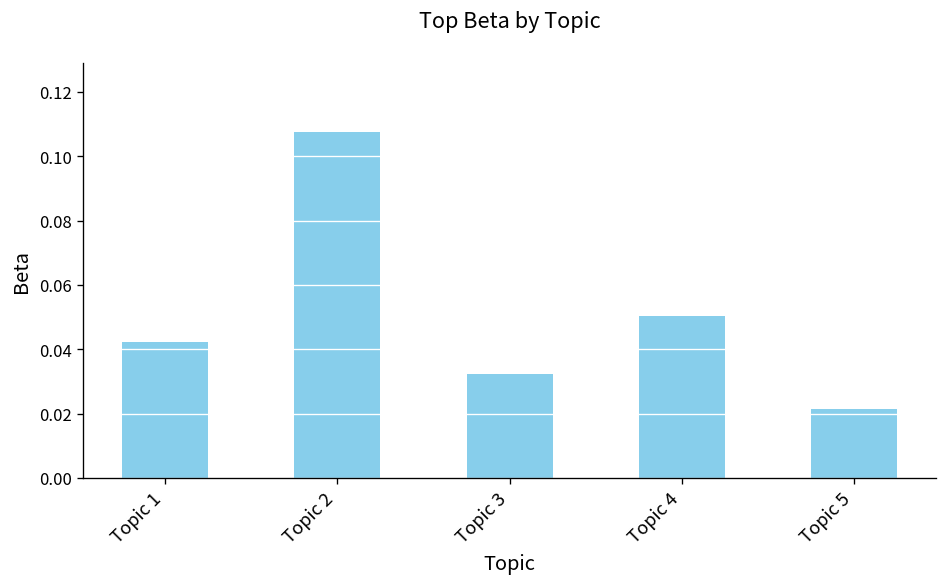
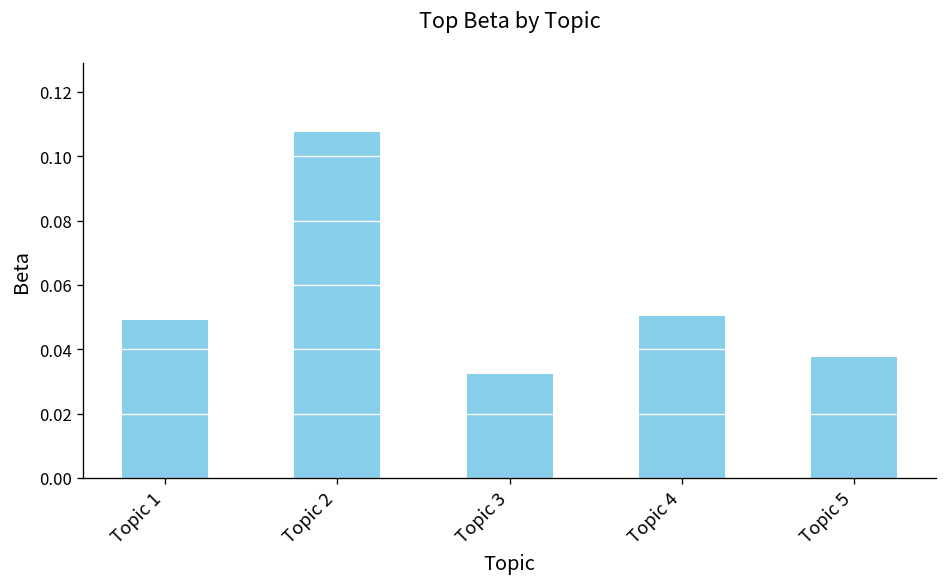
  {
-   "Topic 1": 0.042,
+   "Topic 1": 0.049,
    "Topic 2": 0.108,
    "Topic 3": 0.032,
    "Topic 4": 0.050,
-   "Topic 5": 0.022
+   "Topic 5": 0.038
  }
